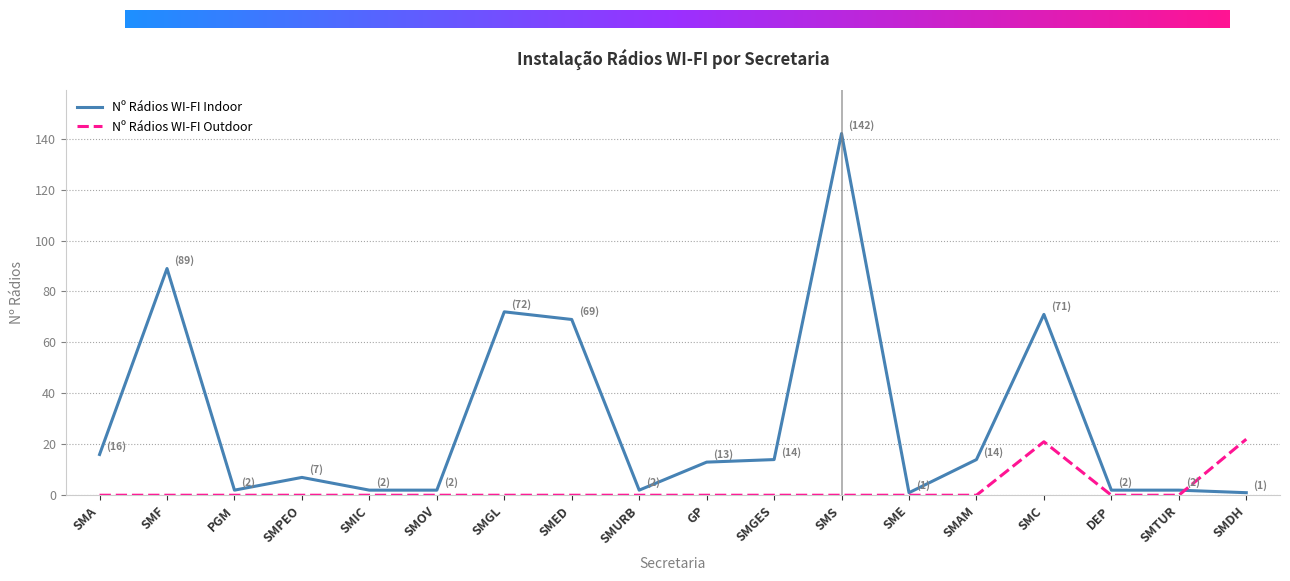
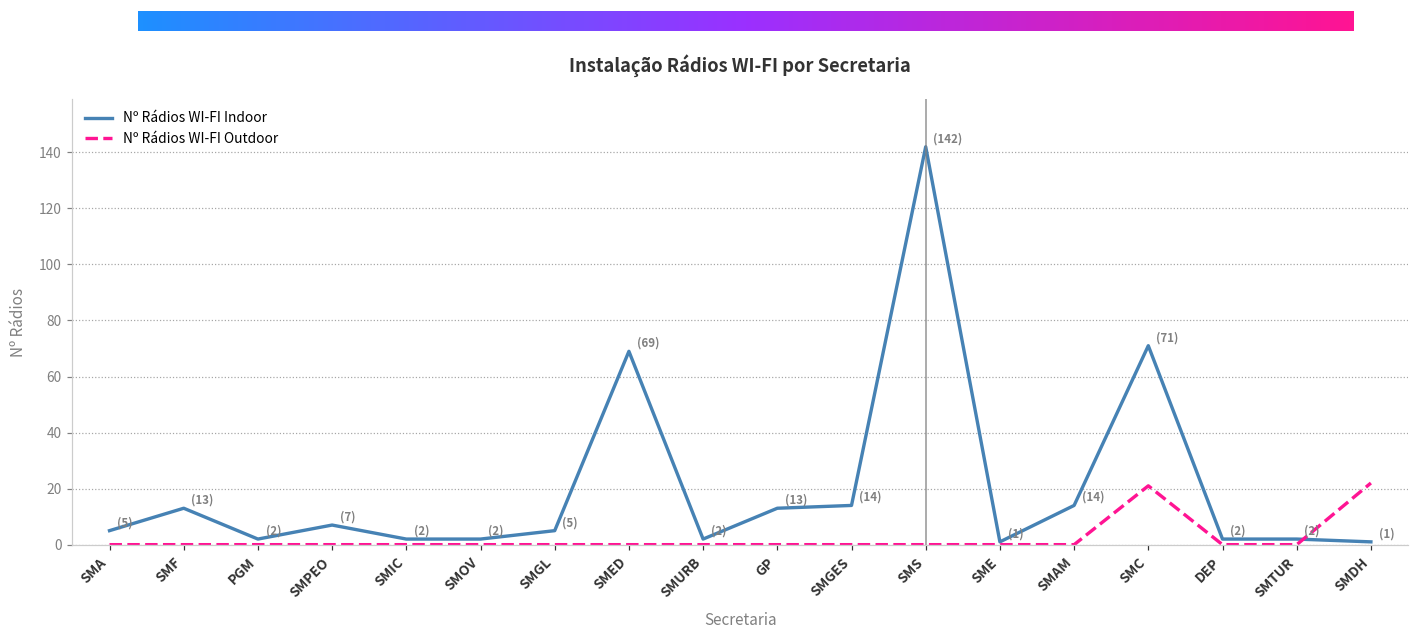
  {
    "Nº Rádios WI-FI Indoor": {
-     "SMA": "(16)",
-     "SMF": "(89)",
+     "SMA": "(5)",
+     "SMF": "(13)",
      "PGM": "(2)",
      "SMPEO": "(7)",
      "SMIC": "(2)",
      "SMOV": "(2)",
-     "SMGL": "(72)",
+     "SMGL": "(5)",
      "SMED": "(69)",
      "SMURB": "(2)",
      "GP": "(13)",
      "SMGES": "(14)",
      "SMS": "(142)",
      "SMAM": "(14)",
      "SMC": "(71)",
      "DEP": "(2)",
      "SMTUR": "(2)",
      "SMDH": "(1)"
    },
    "Nº Rádios WI-FI Outdoor": {
      "SMA": "0",
      "SMF": "0",
      "PGM": "0",
      "SMPEO": "0",
      "SMIC": "0",
      "SMOV": "0",
      "SMGL": "0",
      "SMED": "0",
      "SMURB": "0",
      "GP": "0",
      "SMGES": "0",
      "SMS": "0",
      "SMAM": "0",
      "SMC": "21",
      "DEP": "0",
      "SMTUR": "0",
      "SMDH": "22"
    }
  }
